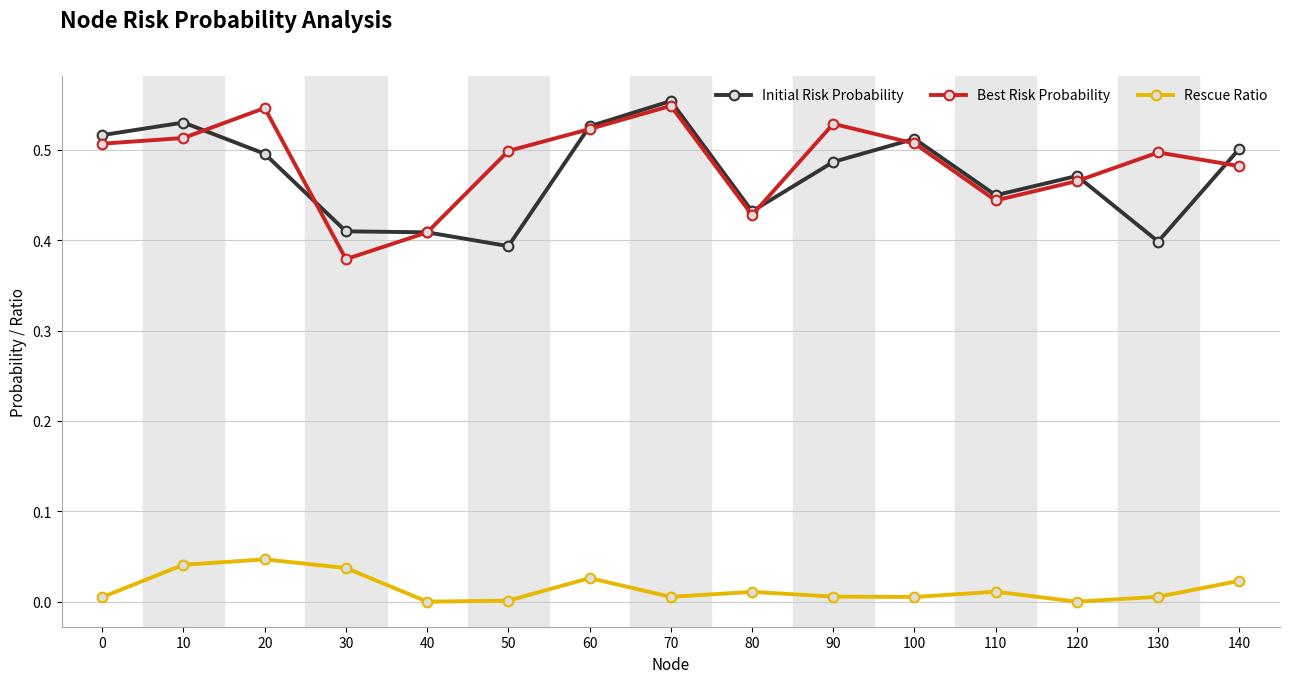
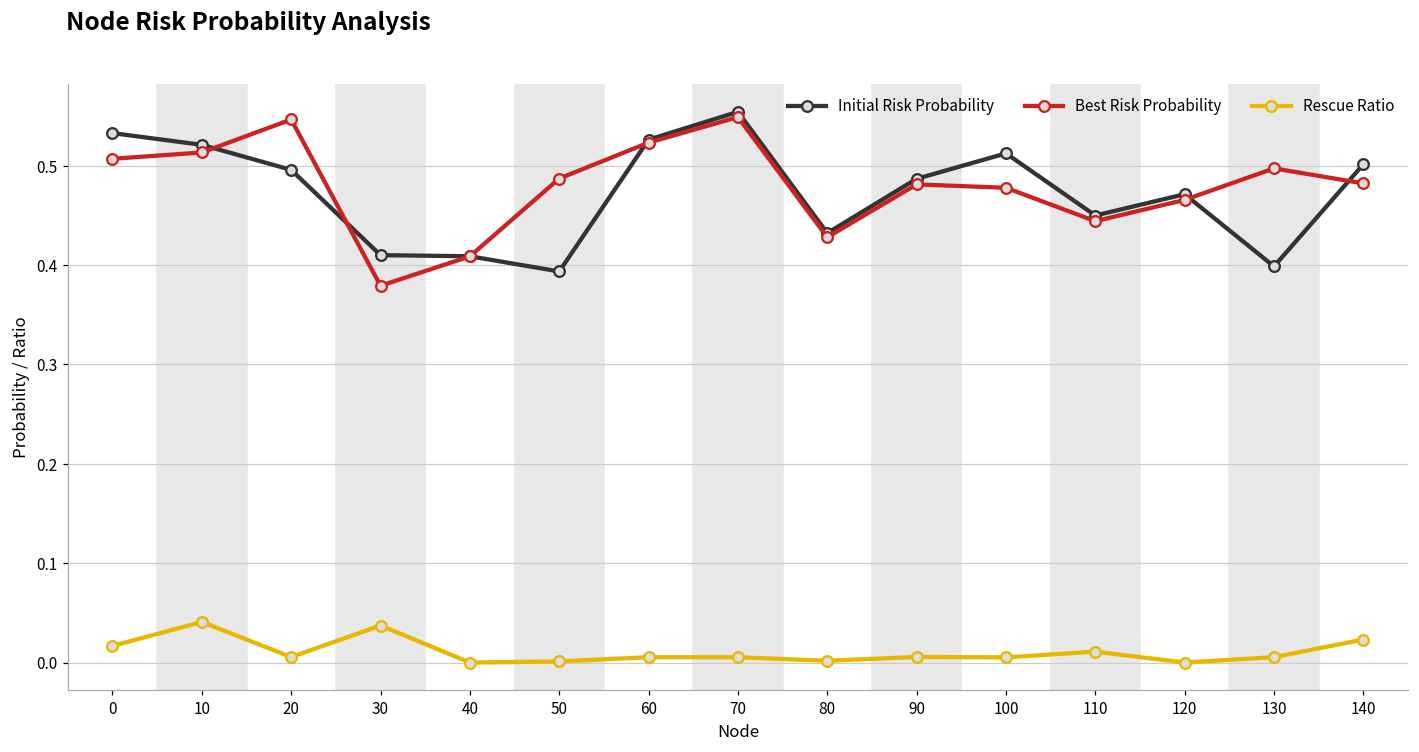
  {
    "Initial Risk Probability": {
-     "0": 0.52,
-     "10": 0.53,
+     "0": 0.53,
+     "10": 0.52,
      "20": 0.50,
      "30": 0.41,
      "50": 0.39,
      "60": 0.53,
      "70": 0.55,
      "80": 0.43,
      "90": 0.49,
      "100": 0.51,
      "110": 0.45,
      "120": 0.47,
      "130": 0.40,
      "140": 0.50
    },
    "Best Risk Probability": {
      "0": 0.51,
      "10": 0.51,
      "20": 0.55,
      "30": 0.38,
-     "50": 0.50,
+     "50": 0.49,
      "60": 0.52,
      "70": 0.55,
      "80": 0.43,
-     "90": 0.53,
-     "100": 0.51,
+     "90": 0.48,
+     "100": 0.48,
      "110": 0.44,
      "120": 0.47,
      "130": 0.50,
      "140": 0.48
    },
    "Rescue Ratio": {
-     "0": 0.01,
+     "0": 0.02,
      "10": 0.04,
-     "20": 0.05,
+     "20": 0.01,
      "30": 0.04,
      "40": 0.00,
      "50": 0.00,
-     "60": 0.03,
+     "60": 0.01,
      "70": 0.01,
-     "80": 0.01,
+     "80": 0.00,
      "90": 0.01,
      "100": 0.01,
      "110": 0.01,
      "120": 0.00,
      "130": 0.01,
      "140": 0.02
    }
  }
